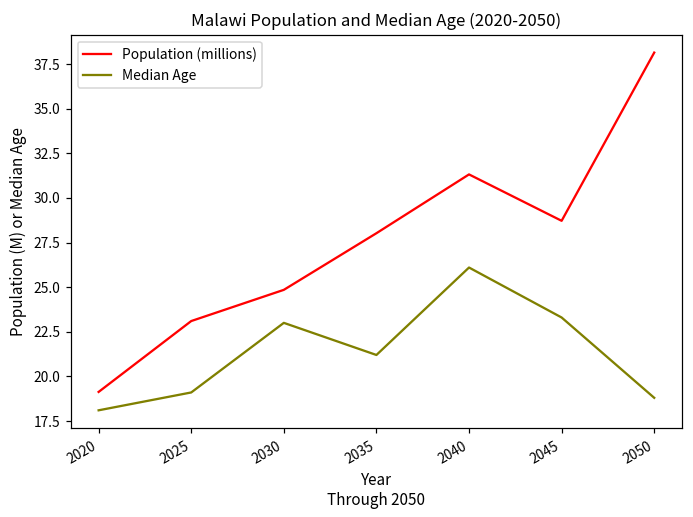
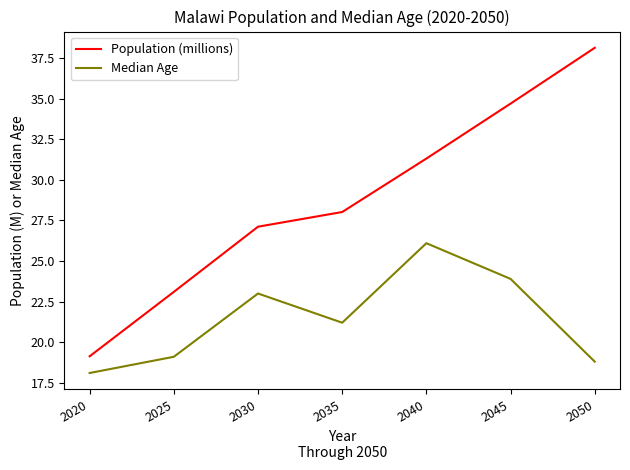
  {
    "Population (millions)": {
      "2020": 19.1,
      "2025": 23.1,
-     "2030": 24.8,
+     "2030": 27.1,
      "2035": 28.0,
      "2040": 31.3,
-     "2045": 28.7,
+     "2045": 34.7,
      "2050": 38.1
    },
    "Median Age": {
      "2020": 18.1,
      "2025": 19.1,
      "2030": 23.0,
      "2035": 21.2,
      "2040": 26.1,
-     "2045": 23.3,
+     "2045": 23.9,
      "2050": 18.8
    }
  }
